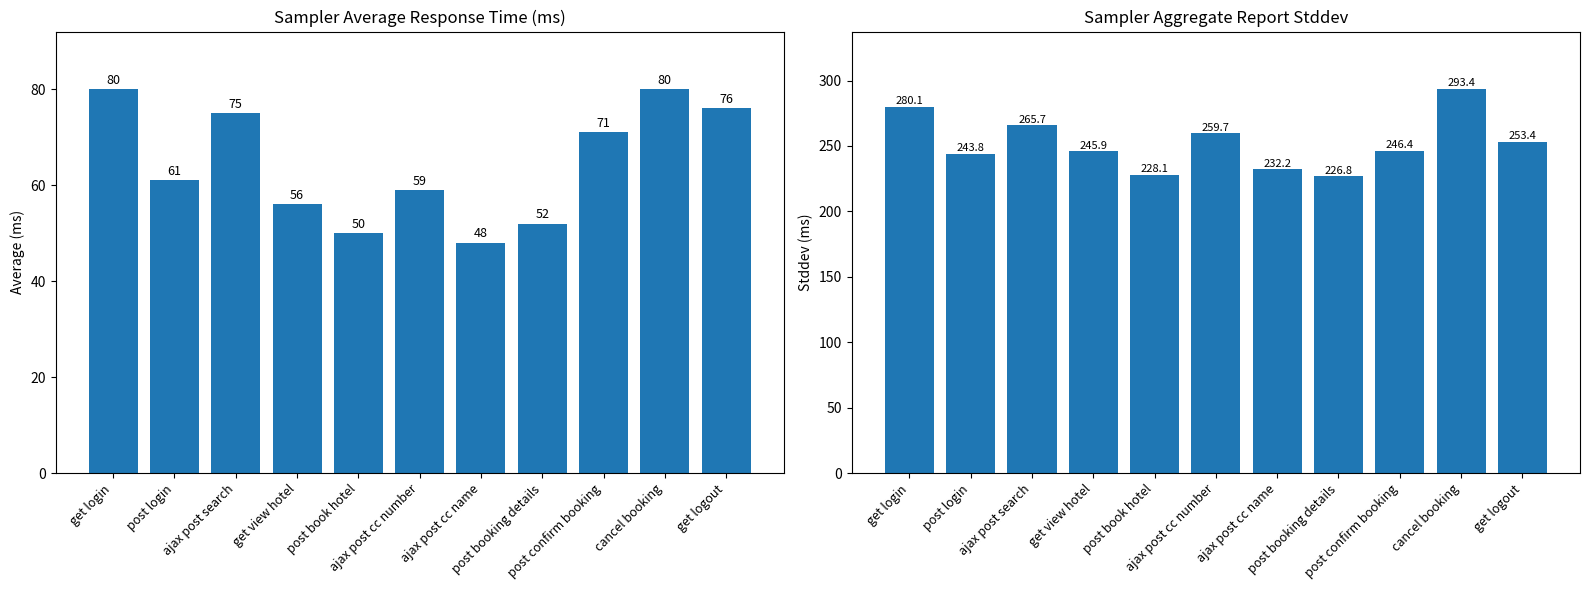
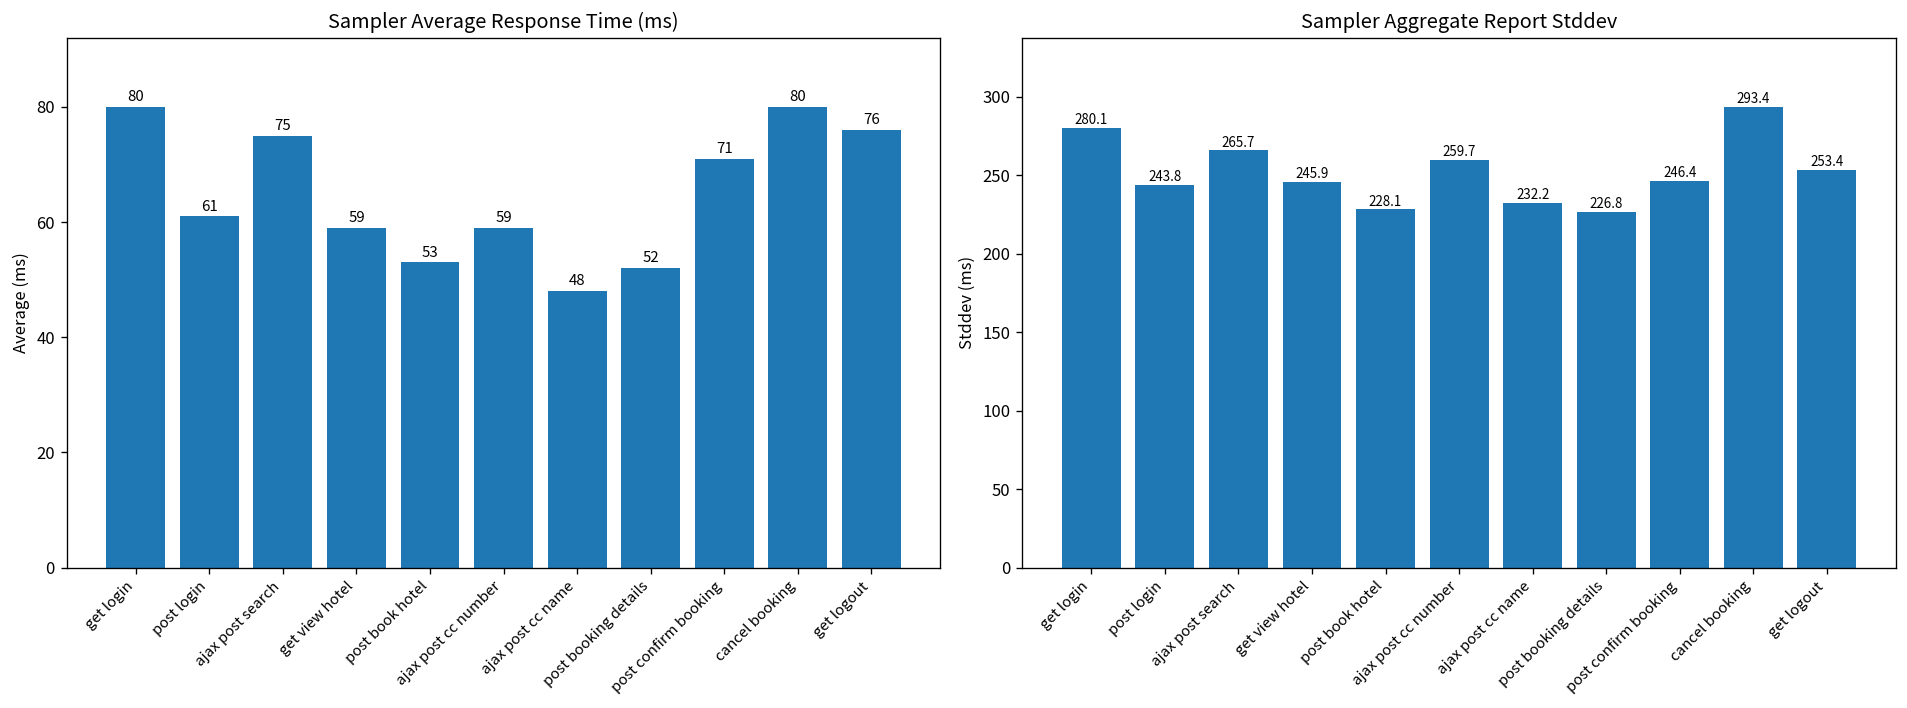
  {
    "Sampler Average Response Time (ms)": {
      "get login": 80,
      "post login": 61,
      "ajax post search": 75,
-     "get view hotel": 56,
-     "post book hotel": 50,
+     "get view hotel": 59,
+     "post book hotel": 53,
      "ajax post cc number": 59,
      "ajax post cc name": 48,
      "post booking details": 52,
      "post confirm booking": 71,
      "cancel booking": 80,
      "get logout": 76
    },
    "Sampler Aggregate Report Stddev": {
      "get login": 280.1,
      "post login": 243.8,
      "ajax post search": 265.7,
      "get view hotel": 245.9,
      "post book hotel": 228.1,
      "ajax post cc number": 259.7,
      "ajax post cc name": 232.2,
      "post booking details": 226.8,
      "post confirm booking": 246.4,
      "cancel booking": 293.4,
      "get logout": 253.4
    }
  }
